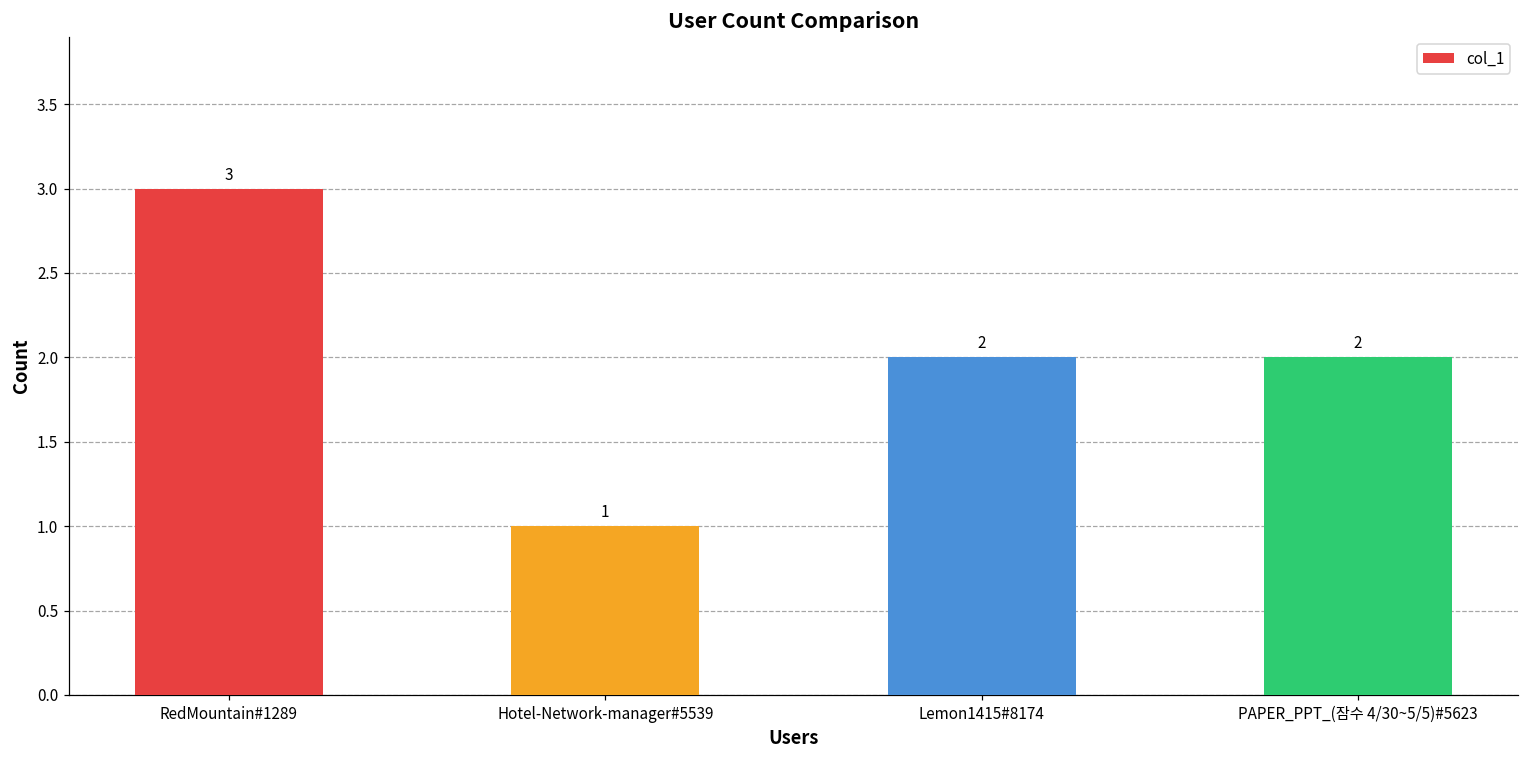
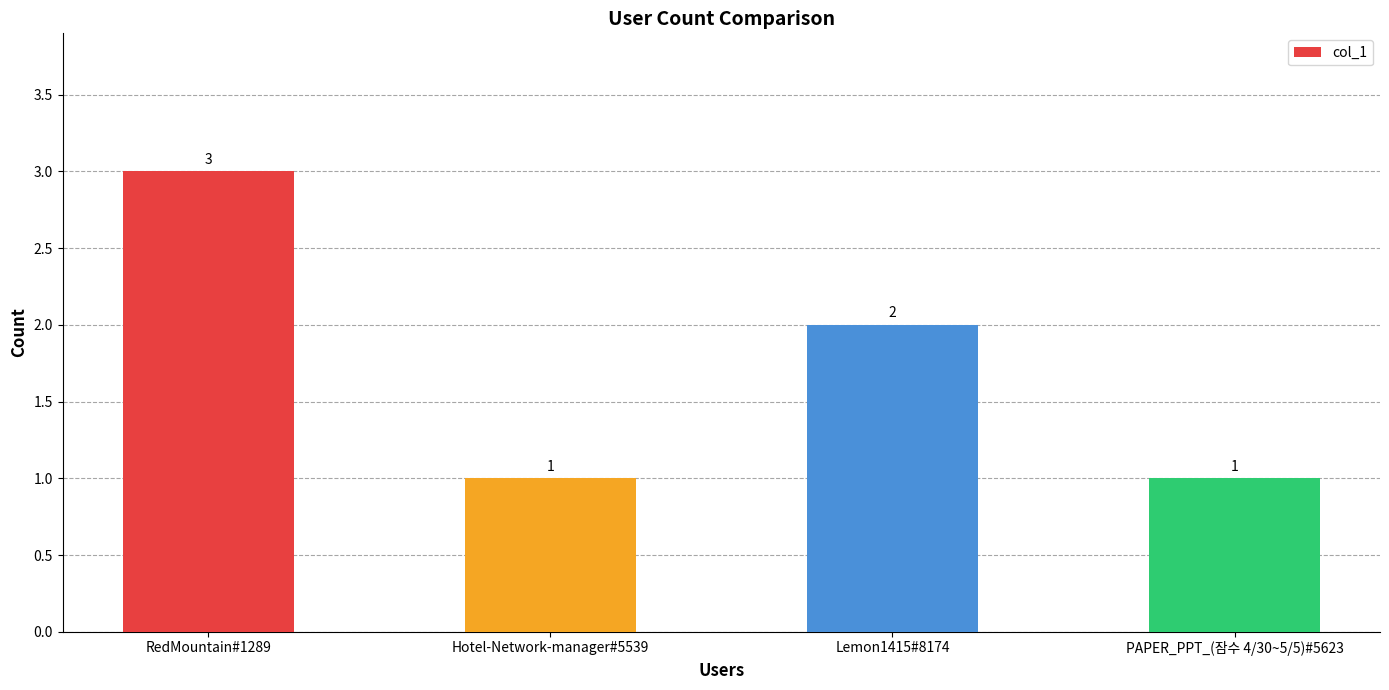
  {
    "RedMountain#1289": 3,
    "Hotel-Network-manager#5539": 1,
    "Lemon1415#8174": 2,
-   "PAPER_PPT_(잠수 4/30~5/5)#5623": 2
+   "PAPER_PPT_(잠수 4/30~5/5)#5623": 1
  }
